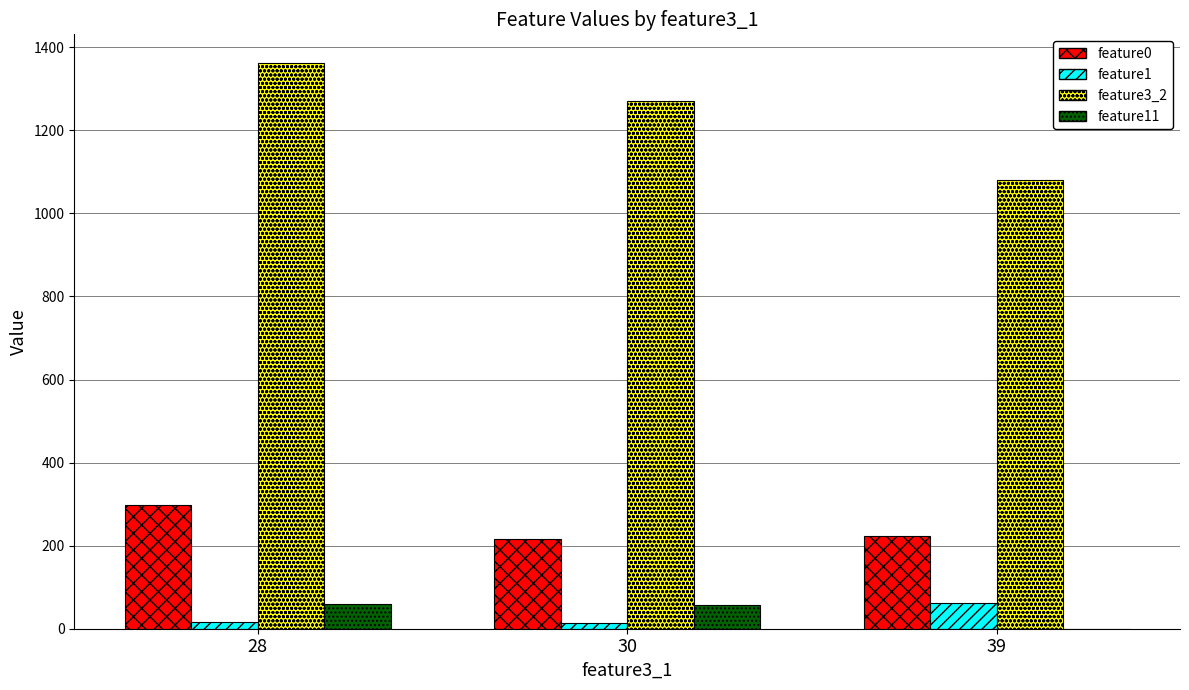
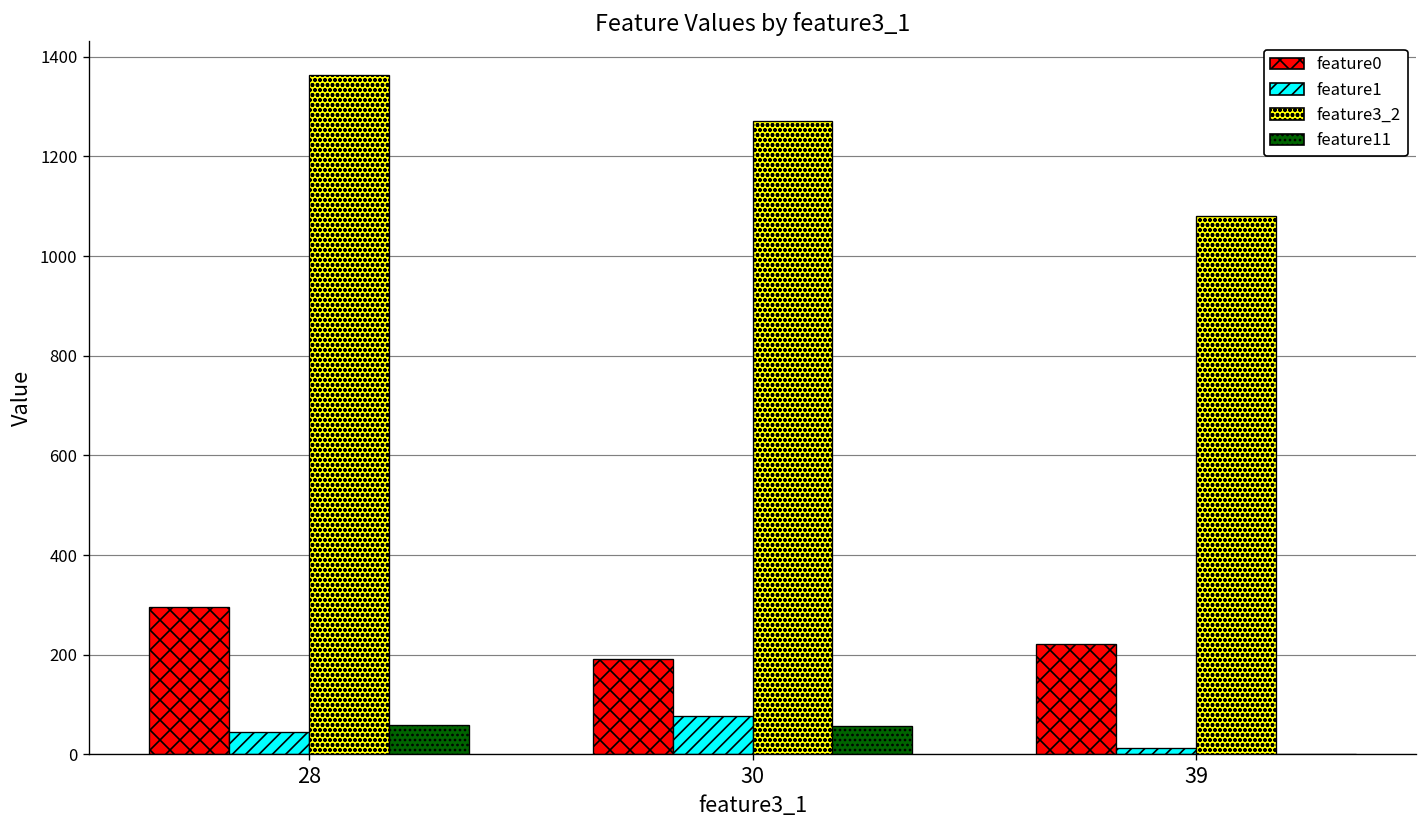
  {
    "feature0": {
      "28": 300,
-     "30": 220,
+     "30": 190,
      "39": 220
    },
    "feature1": {
-     "28": 20,
-     "30": 10,
-     "39": 60
+     "28": 40,
+     "30": 80,
+     "39": 10
    },
    "feature3_2": {
      "28": 1360,
      "30": 1270,
      "39": 1080
    },
    "feature11": {
      "28": 60,
      "30": 60
    }
  }
